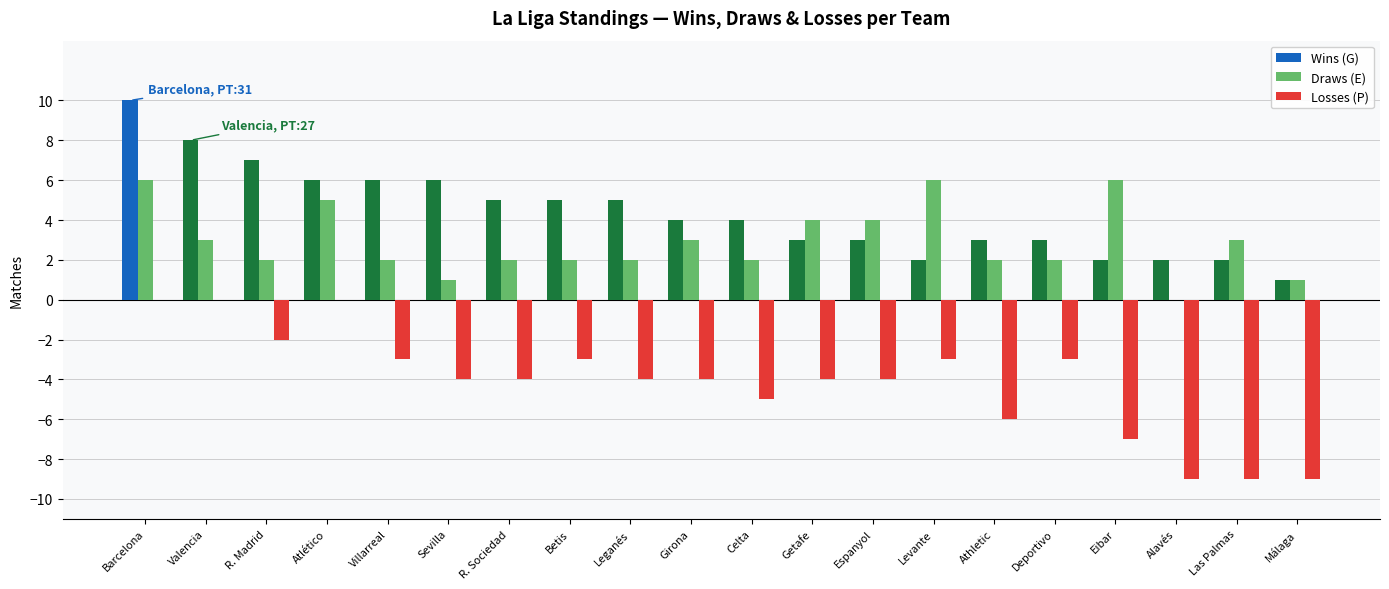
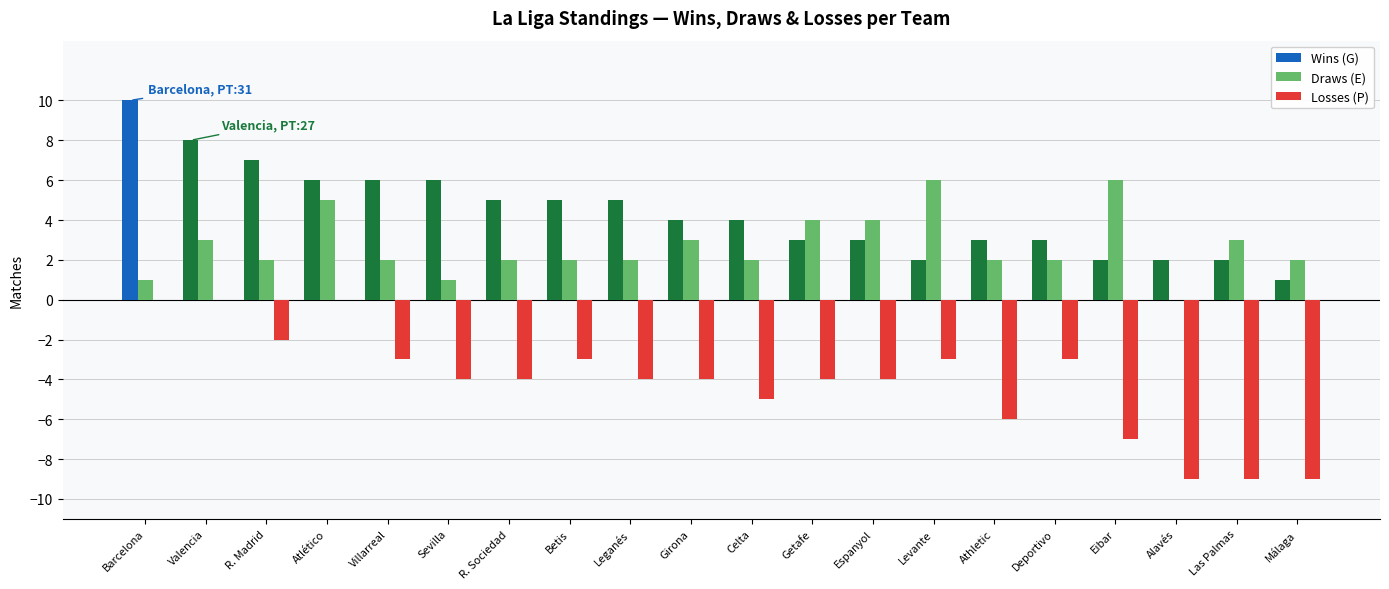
  {
    "Wins (G)": {
      "R. Madrid": 7,
      "Atlético": 6,
      "Villarreal": 6,
      "Sevilla": 6,
      "R. Sociedad": 5,
      "Betis": 5,
      "Leganés": 5,
      "Girona": 4,
      "Celta": 4,
      "Getafe": 3,
      "Espanyol": 3,
      "Levante": 2,
      "Athletic": 3,
      "Deportivo": 3,
      "Eibar": 2,
      "Alavés": 2,
      "Las Palmas": 2,
      "Málaga": 1
    },
    "Draws (E)": {
-     "Barcelona": 6,
+     "Barcelona": 1,
      "Valencia": 3,
      "R. Madrid": 2,
      "Atlético": 5,
      "Villarreal": 2,
      "Sevilla": 1,
      "R. Sociedad": 2,
      "Betis": 2,
      "Leganés": 2,
      "Girona": 3,
      "Celta": 2,
      "Getafe": 4,
      "Espanyol": 4,
      "Levante": 6,
      "Athletic": 2,
      "Deportivo": 2,
      "Eibar": 6,
      "Alavés": 0,
      "Las Palmas": 3,
-     "Málaga": 1
+     "Málaga": 2
    },
    "Losses (P)": {
      "Barcelona": 0,
      "Valencia": 0,
      "R. Madrid": -2,
      "Atlético": 0,
      "Villarreal": -3,
      "Sevilla": -4,
      "R. Sociedad": -4,
      "Betis": -3,
      "Leganés": -4,
      "Girona": -4,
      "Celta": -5,
      "Getafe": -4,
      "Espanyol": -4,
      "Levante": -3,
      "Athletic": -6,
      "Deportivo": -3,
      "Eibar": -7,
      "Alavés": -9,
      "Las Palmas": -9,
      "Málaga": -9
    }
  }
